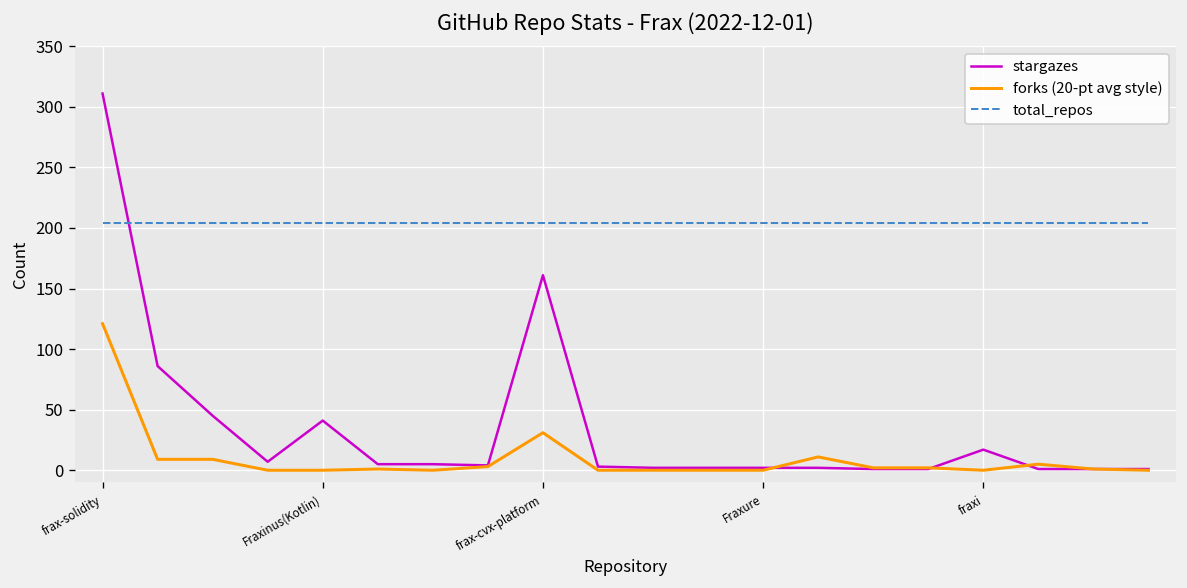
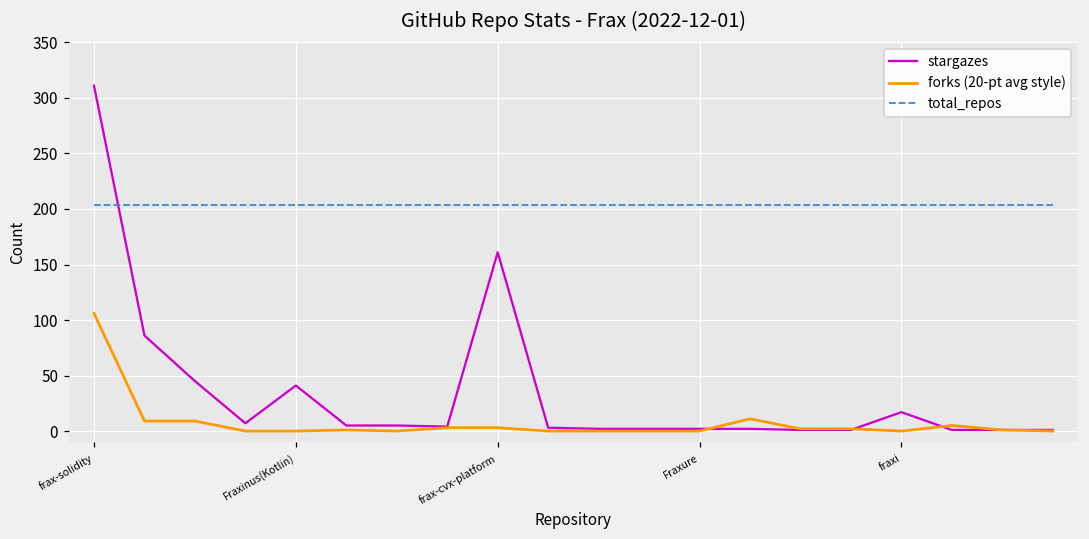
  {
    "stargazes": {
      "frax-solidity": 311,
      "Fraxinus(Kotlin)": 41,
      "frax-cvx-platform": 161,
      "fraxi": 17
    },
    "forks (20-pt avg style)": {
-     "frax-solidity": 121,
+     "frax-solidity": 106,
      "Fraxinus(Kotlin)": 0,
-     "frax-cvx-platform": 31,
+     "frax-cvx-platform": 3,
      "fraxi": 0
    },
    "total_repos": {
      "frax-solidity": 204,
      "Fraxinus(Kotlin)": 204,
      "frax-cvx-platform": 204,
      "Fraxure": 204,
      "fraxi": 204
    }
  }
